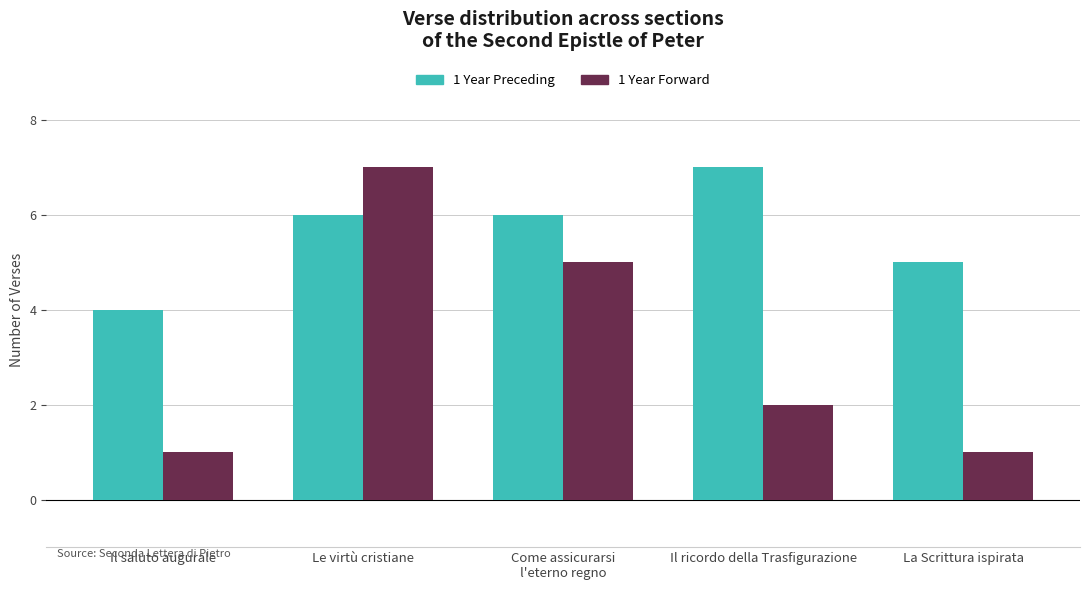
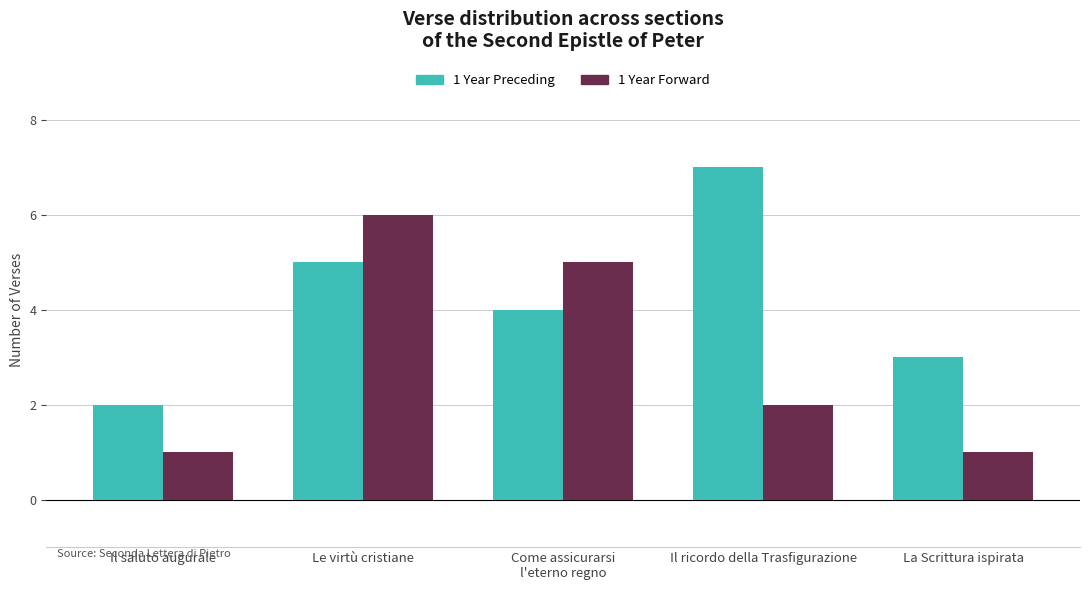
  {
    "1 Year Preceding": {
-     "Il saluto augurale": 4,
-     "Le virtù cristiane": 6,
-     "Come assicurarsi l'eterno regno": 6,
+     "Il saluto augurale": 2,
+     "Le virtù cristiane": 5,
+     "Come assicurarsi l'eterno regno": 4,
      "Il ricordo della Trasfigurazione": 7,
-     "La Scrittura ispirata": 5
+     "La Scrittura ispirata": 3
    },
    "1 Year Forward": {
      "Il saluto augurale": 1,
-     "Le virtù cristiane": 7,
+     "Le virtù cristiane": 6,
      "Come assicurarsi l'eterno regno": 5,
      "Il ricordo della Trasfigurazione": 2,
      "La Scrittura ispirata": 1
    }
  }
